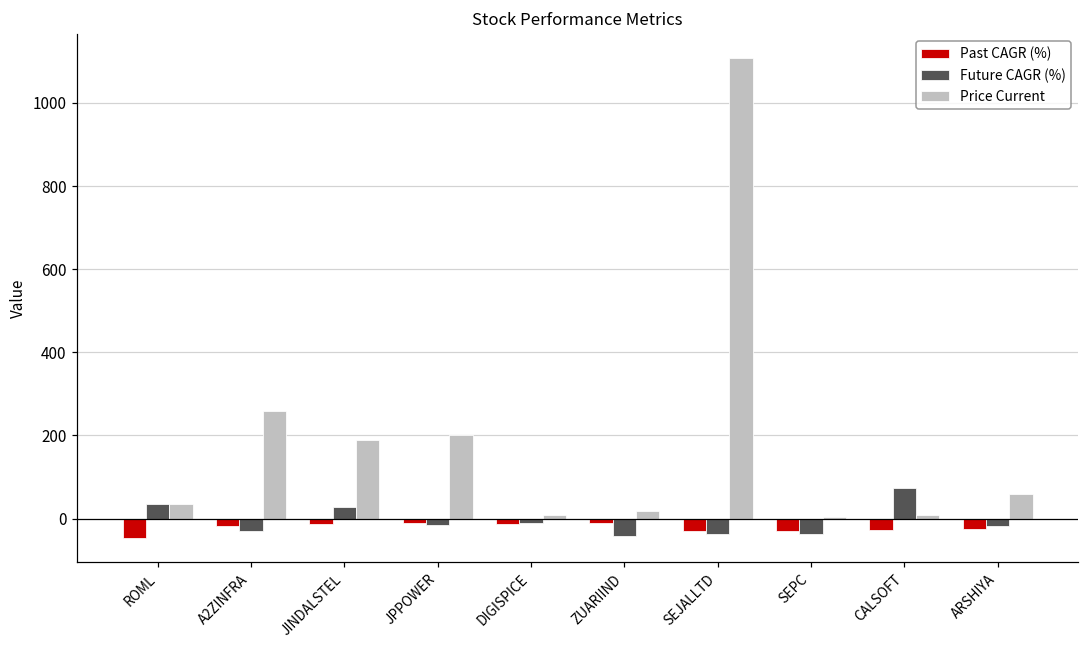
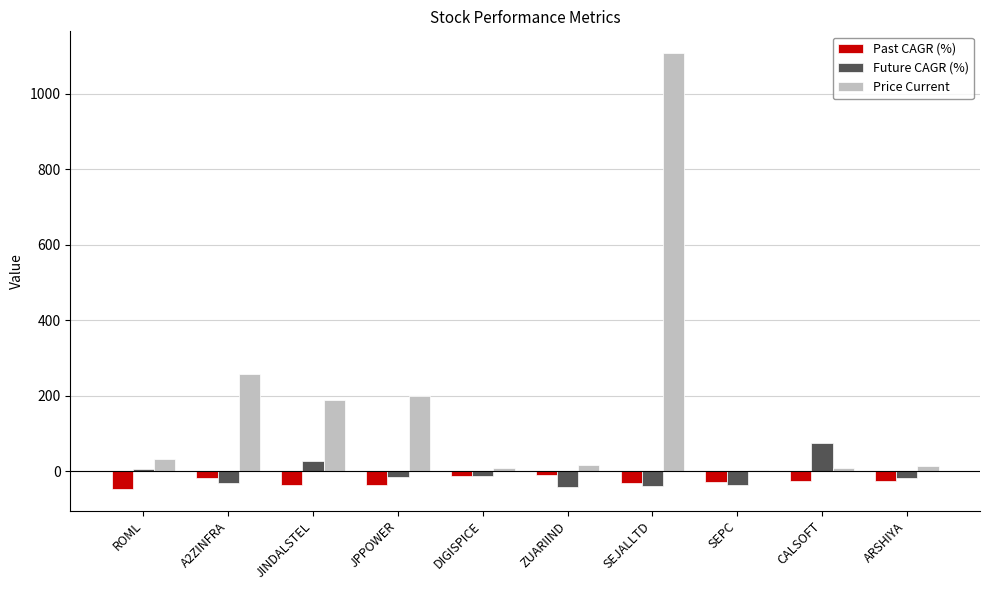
  {
    "Past CAGR (%)": {
      "ROML": -50,
      "A2ZINFRA": -20,
-     "JINDALSTEL": -10,
-     "JPPOWER": -10,
+     "JINDALSTEL": -40,
+     "JPPOWER": -40,
      "DIGISPICE": -10,
      "ZUARIIND": -10,
      "SEJALLTD": -30,
      "SEPC": -30,
      "CALSOFT": -30,
      "ARSHIYA": -30
    },
    "Future CAGR (%)": {
-     "ROML": 30,
+     "ROML": 10,
      "A2ZINFRA": -30,
      "JINDALSTEL": 30,
      "JPPOWER": -20,
      "DIGISPICE": -10,
      "ZUARIIND": -40,
      "SEJALLTD": -40,
      "SEPC": -40,
      "CALSOFT": 70,
      "ARSHIYA": -20
    },
    "Price Current": {
      "ROML": 30,
      "A2ZINFRA": 260,
      "JINDALSTEL": 190,
      "JPPOWER": 200,
      "DIGISPICE": 10,
      "ZUARIIND": 20,
      "SEJALLTD": 1110,
      "CALSOFT": 10,
-     "ARSHIYA": 60
+     "ARSHIYA": 10
    }
  }
